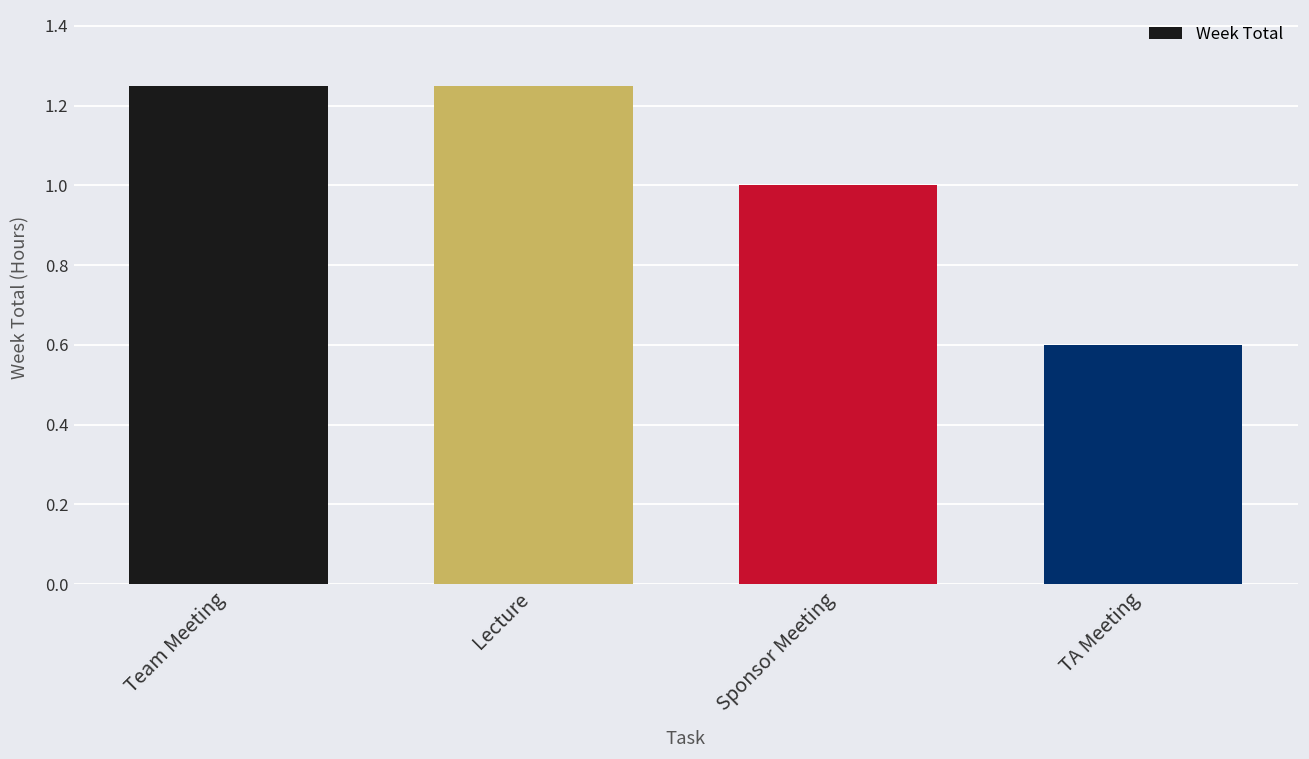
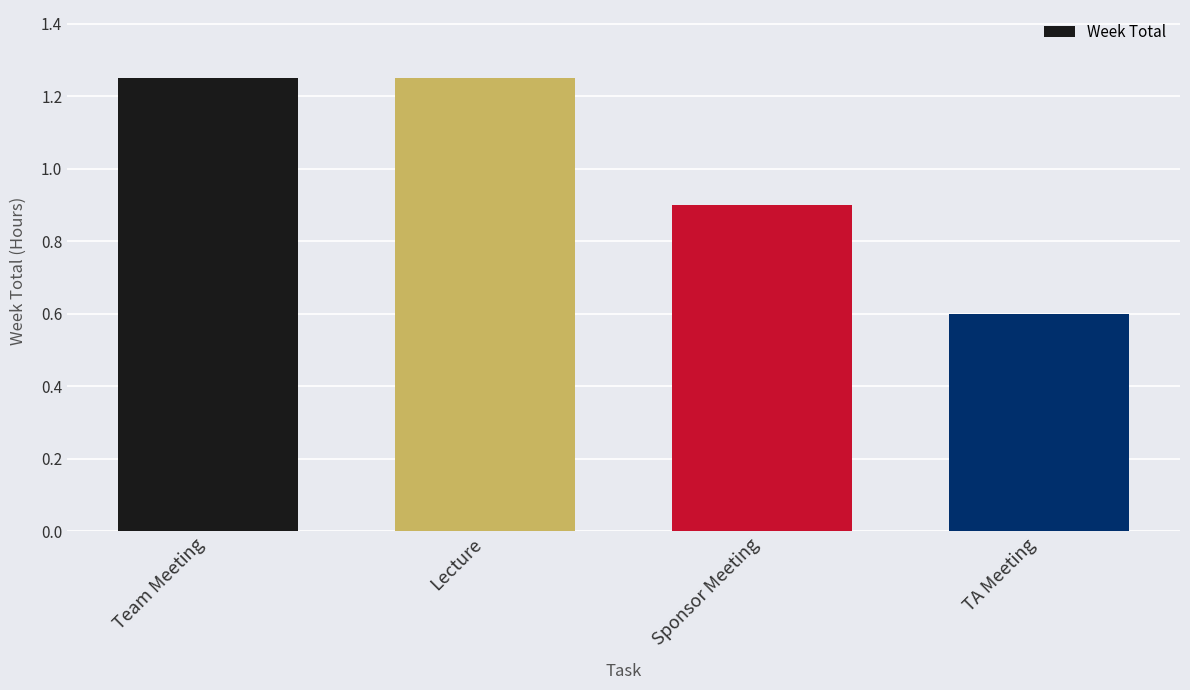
  {
    "Team Meeting": 1.25,
    "Lecture": 1.25,
-   "Sponsor Meeting": 1.0,
+   "Sponsor Meeting": 0.9,
    "TA Meeting": 0.6
  }
